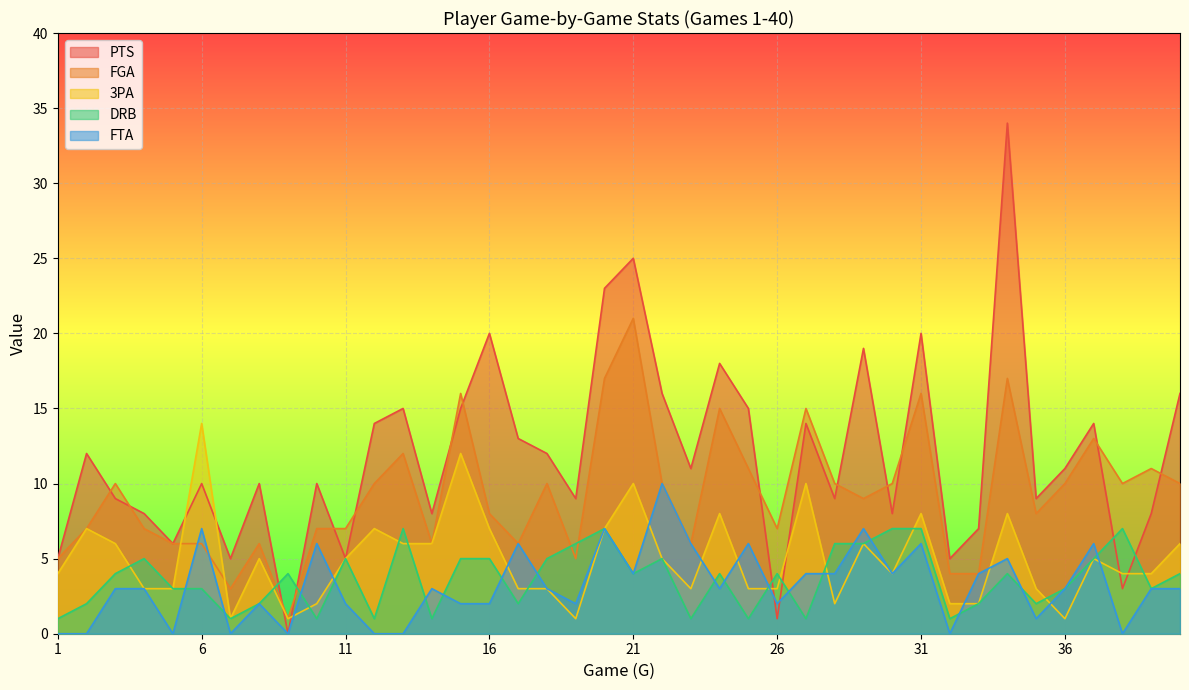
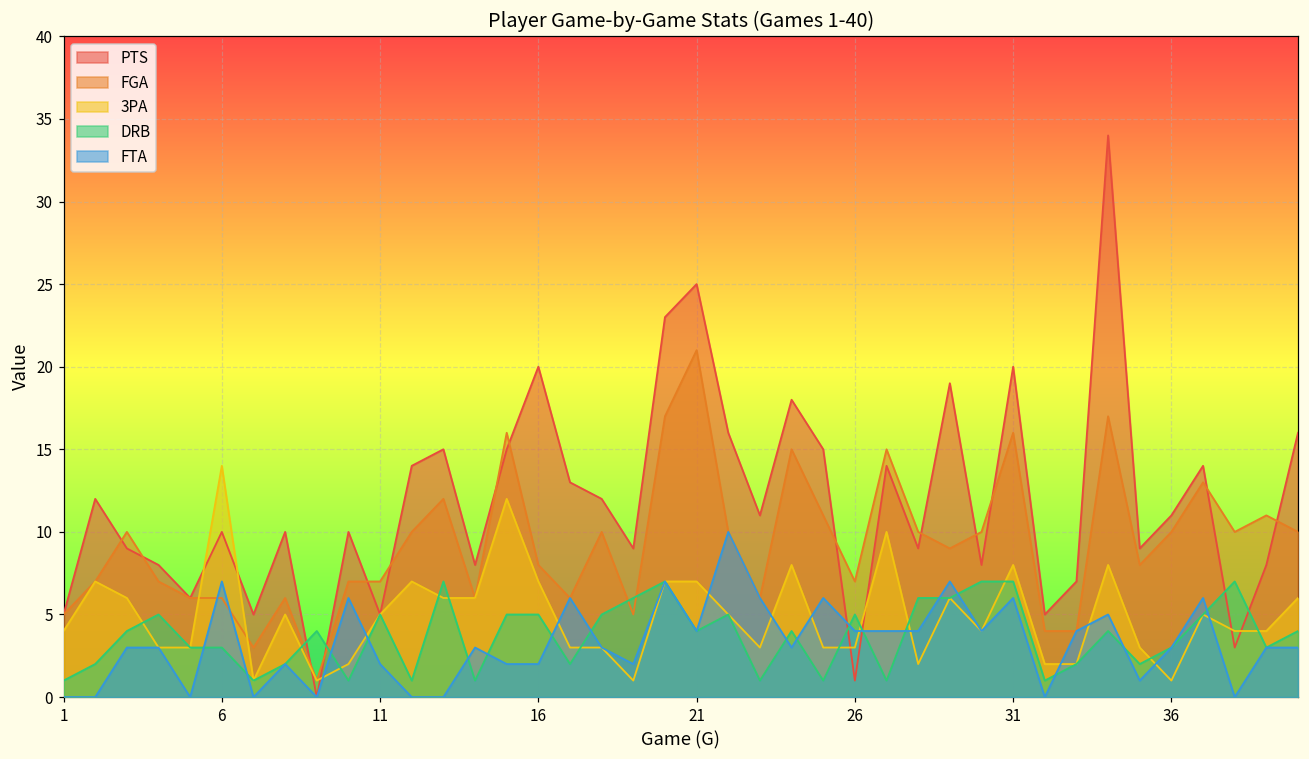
  {
    "3PA": {
      "1": 4,
      "6": 14,
      "16": 7,
-     "21": 10,
+     "21": 7,
      "26": 3,
      "31": 8,
      "36": 1
    },
    "DRB": {
      "1": 1,
      "6": 3,
      "16": 5,
-     "26": 4,
+     "26": 5,
      "31": 7
    },
    "FTA": {
      "1": 0,
      "6": 7,
      "11": 2,
      "16": 2,
-     "26": 2,
+     "26": 4,
      "31": 6
    }
  }
